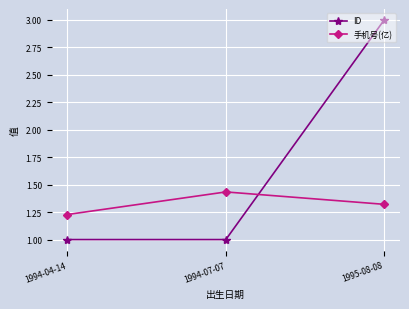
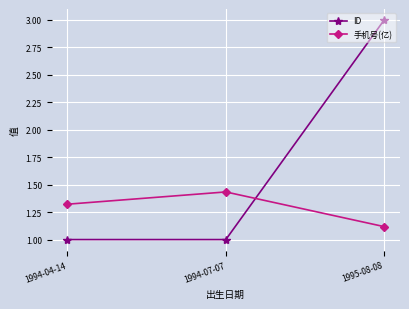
  {
    "ID": {
      "1994-04-14": 1.00,
      "1994-07-07": 1.00
    },
    "手机号(亿)": {
-     "1994-04-14": 1.23,
+     "1994-04-14": 1.32,
      "1994-07-07": 1.43,
-     "1995-08-08": 1.32
+     "1995-08-08": 1.12
    }
  }
